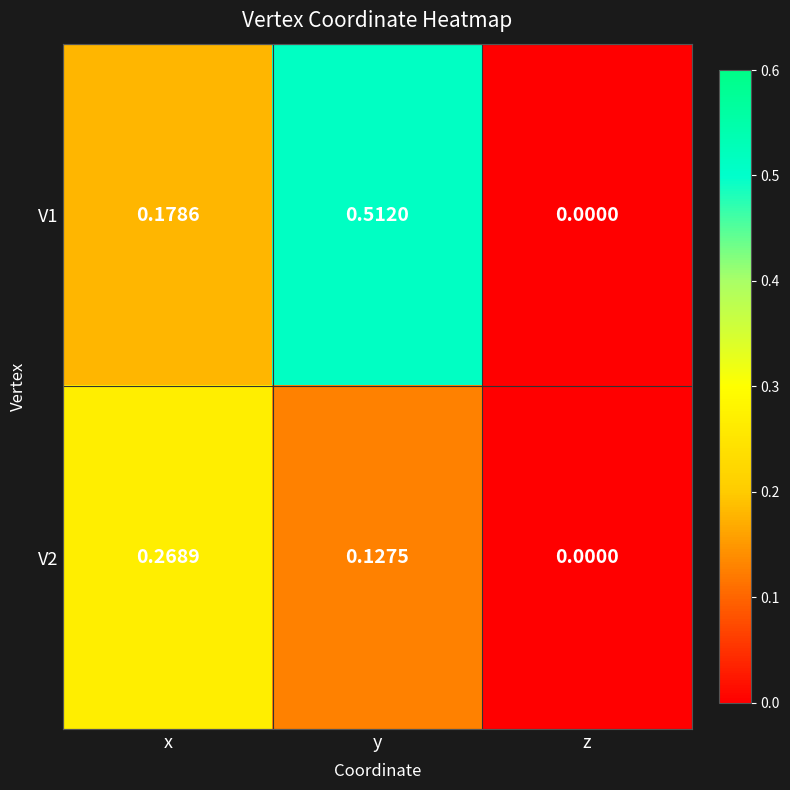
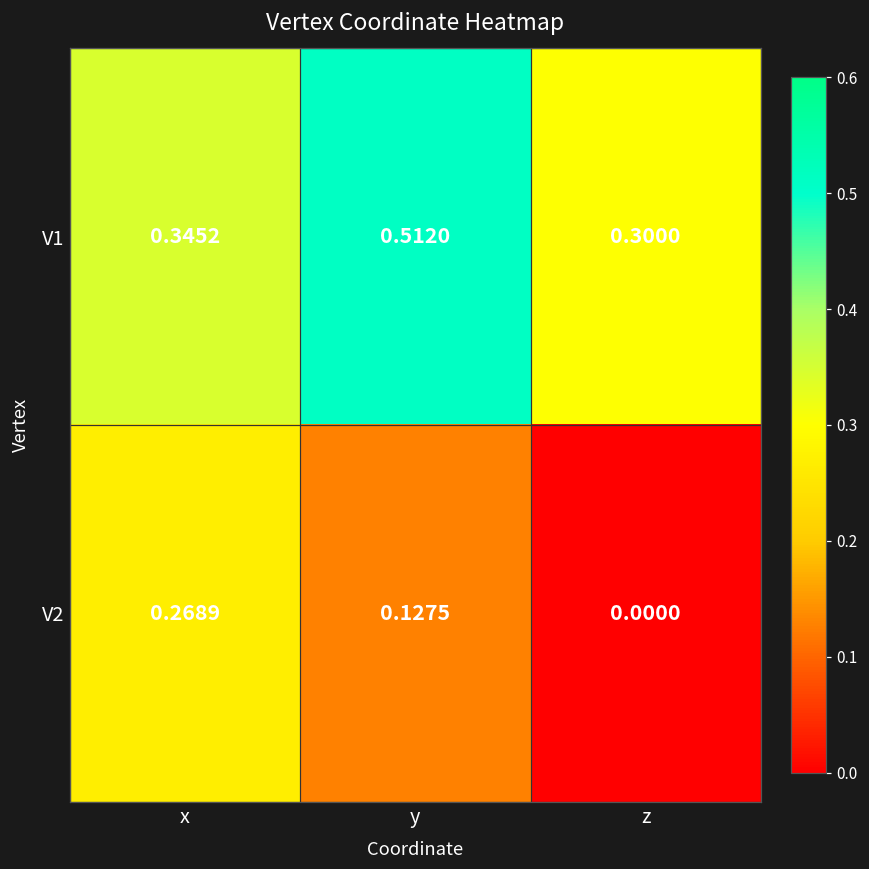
  {
    "V1": {
-     "x": 0.1786,
+     "x": 0.3452,
      "y": 0.5120,
-     "z": 0.0000
+     "z": 0.3000
    },
    "V2": {
      "x": 0.2689,
      "y": 0.1275,
      "z": 0.0000
    }
  }
